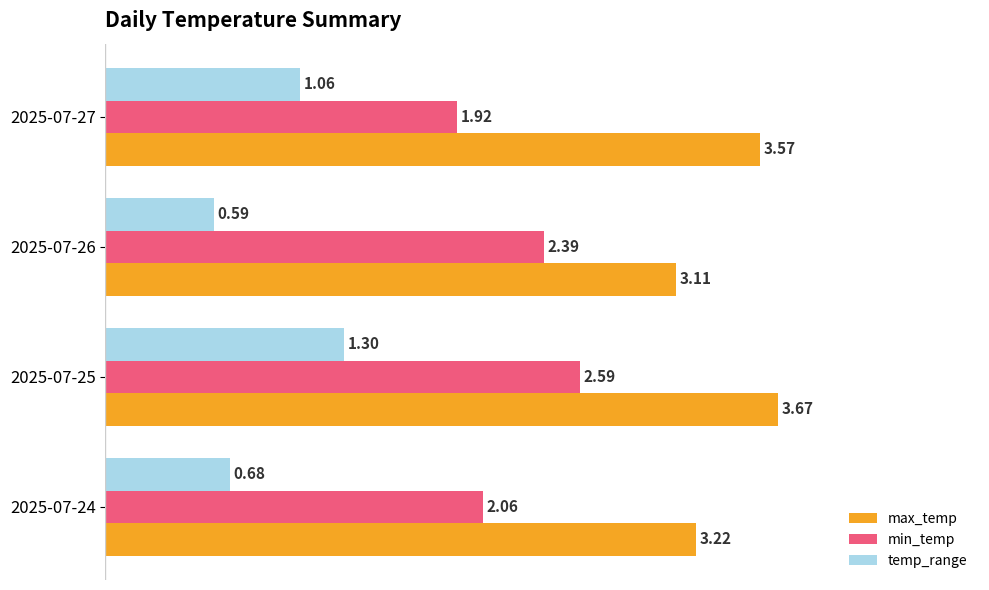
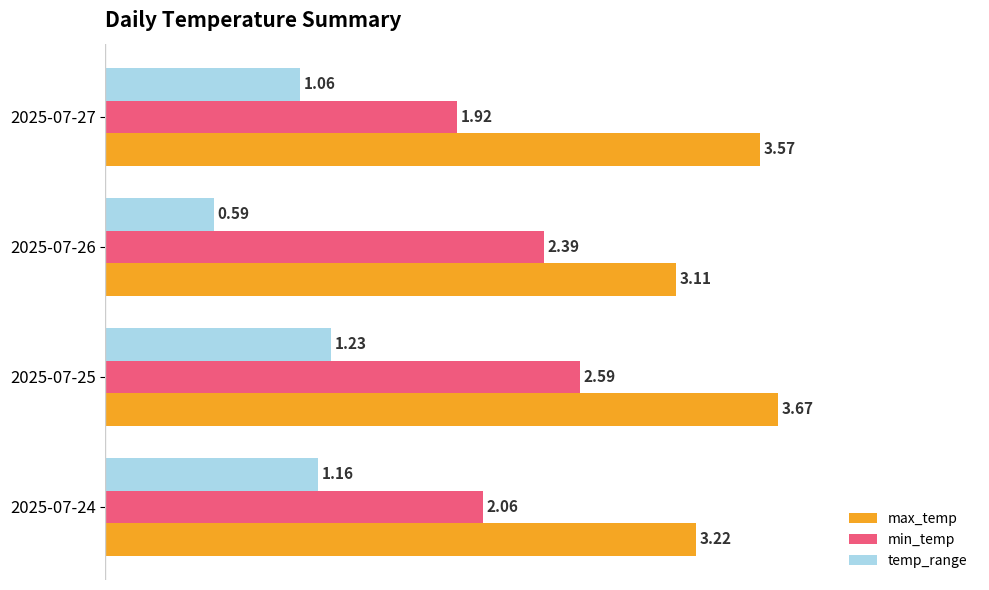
  {
    "max_temp": {
      "2025-07-27": 3.57,
      "2025-07-26": 3.11,
      "2025-07-25": 3.67,
      "2025-07-24": 3.22
    },
    "min_temp": {
      "2025-07-27": 1.92,
      "2025-07-26": 2.39,
      "2025-07-25": 2.59,
      "2025-07-24": 2.06
    },
    "temp_range": {
      "2025-07-27": 1.06,
      "2025-07-26": 0.59,
-     "2025-07-25": 1.30,
-     "2025-07-24": 0.68
+     "2025-07-25": 1.23,
+     "2025-07-24": 1.16
    }
  }
